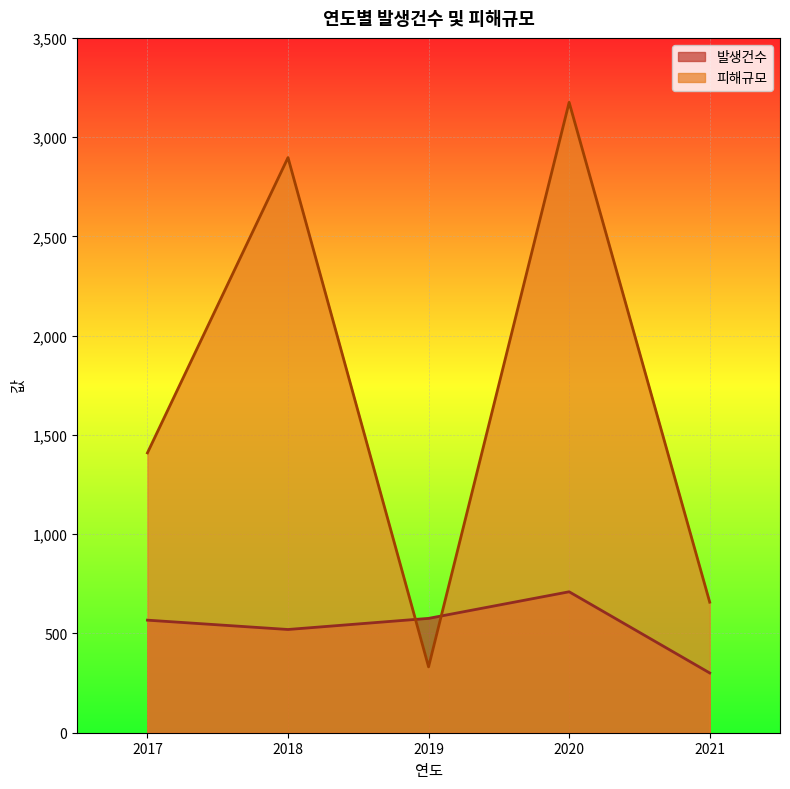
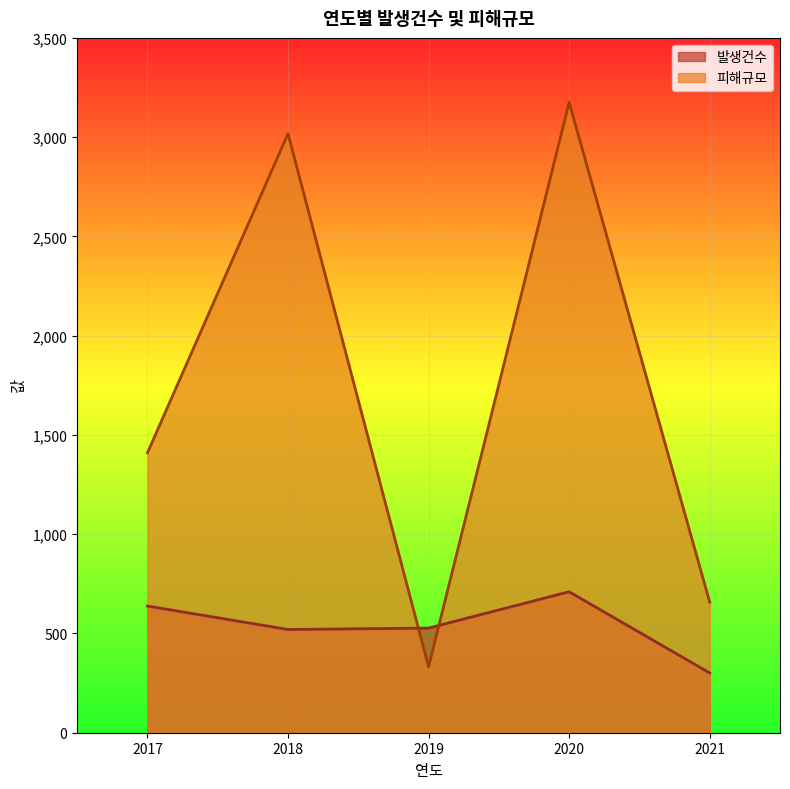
  {
    "발생건수": {
-     "2017": "570",
+     "2017": "640",
      "2018": "520",
-     "2019": "580",
+     "2019": "530",
      "2020": "710",
      "2021": "300"
    },
    "피해규모": {
      "2017": "1,410",
-     "2018": "2,900",
+     "2018": "3,020",
      "2019": "330",
      "2020": "3,180",
      "2021": "660"
    }
  }
